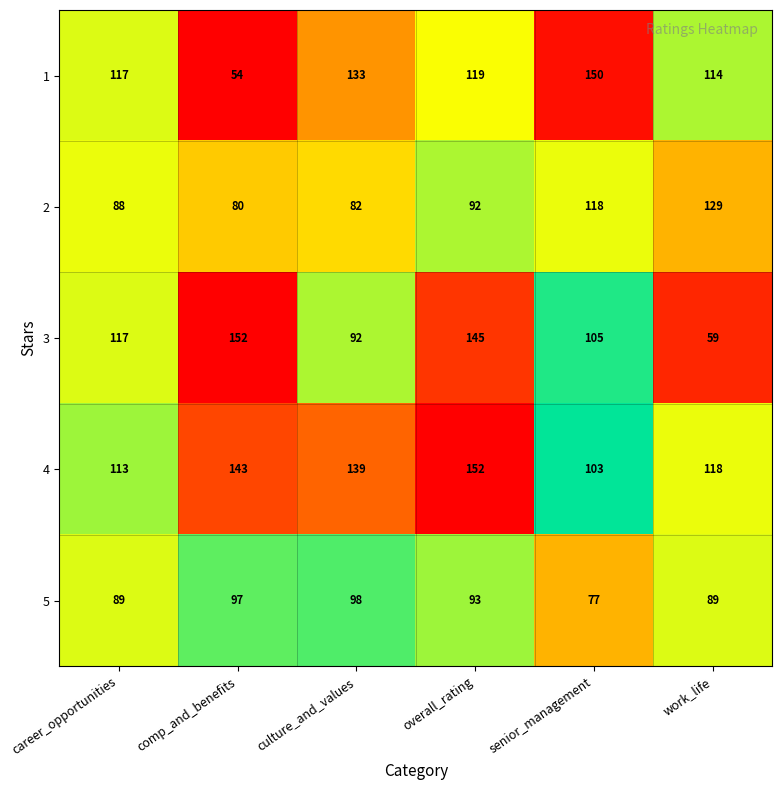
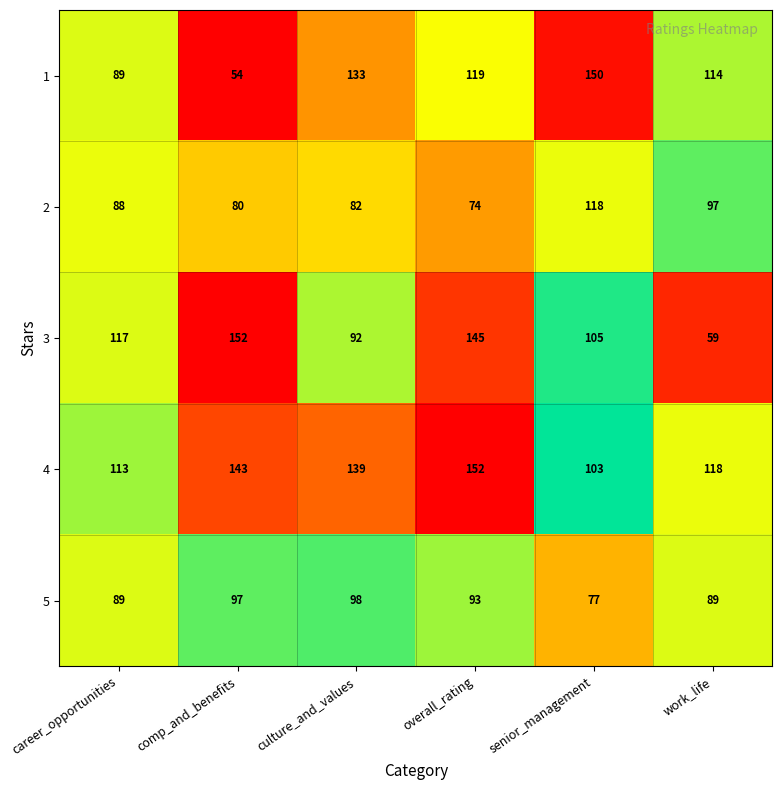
  {
    "1": {
-     "career_opportunities": 117,
+     "career_opportunities": 89,
      "comp_and_benefits": 54,
      "culture_and_values": 133,
      "overall_rating": 119,
      "senior_management": 150
    },
    "2": {
      "career_opportunities": 88,
      "comp_and_benefits": 80,
      "culture_and_values": 82,
-     "overall_rating": 92,
+     "overall_rating": 74,
      "senior_management": 118,
-     "work_life": 129
+     "work_life": 97
    },
    "3": {
      "career_opportunities": 117,
      "comp_and_benefits": 152,
      "culture_and_values": 92,
      "overall_rating": 145,
      "senior_management": 105,
      "work_life": 59
    },
    "4": {
      "career_opportunities": 113,
      "comp_and_benefits": 143,
      "culture_and_values": 139,
      "overall_rating": 152,
      "senior_management": 103,
      "work_life": 118
    },
    "5": {
      "career_opportunities": 89,
      "comp_and_benefits": 97,
      "culture_and_values": 98,
      "overall_rating": 93,
      "senior_management": 77,
      "work_life": 89
    }
  }
